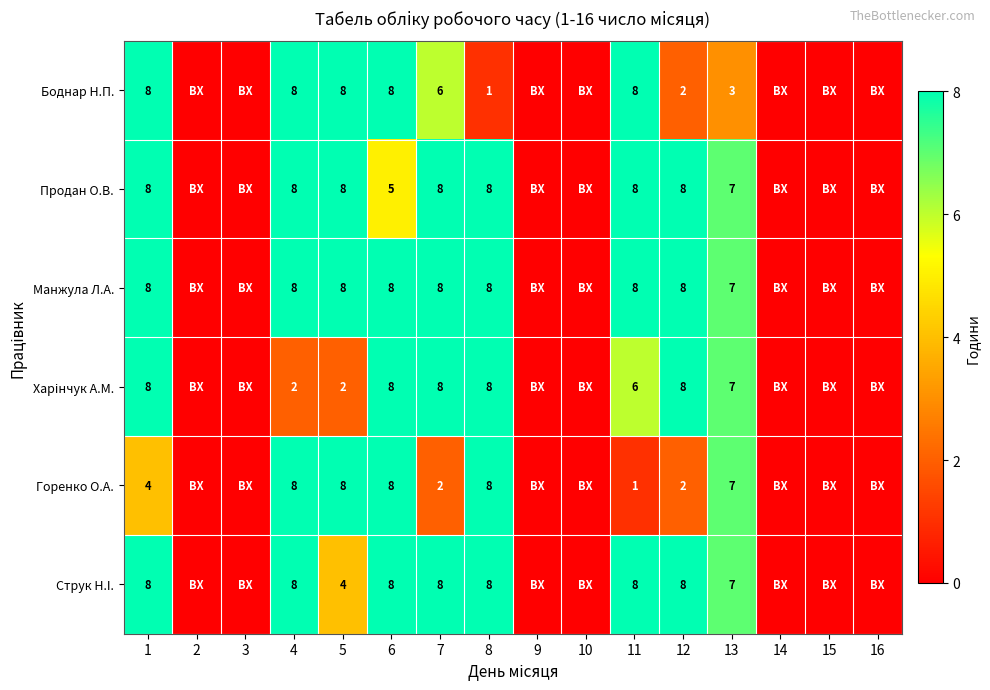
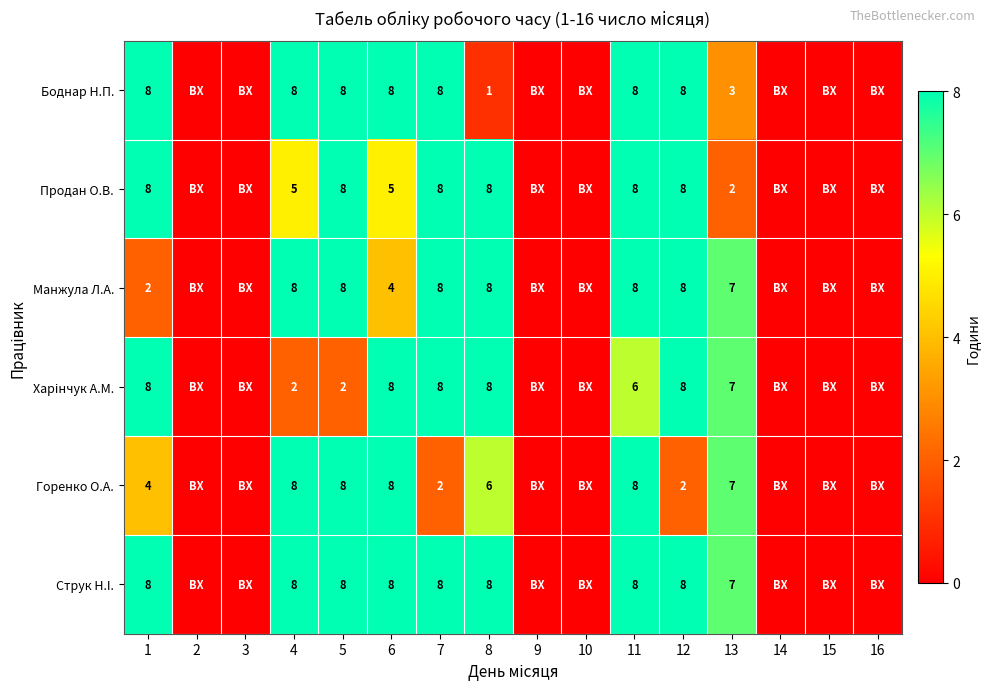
  {
    "Боднар Н.П.": {
      "1": 8,
      "4": 8,
      "5": 8,
      "6": 8,
-     "7": 6,
+     "7": 8,
      "8": 1,
      "11": 8,
-     "12": 2,
+     "12": 8,
      "13": 3
    },
    "Продан О.В.": {
      "1": 8,
-     "4": 8,
+     "4": 5,
      "5": 8,
      "6": 5,
      "7": 8,
      "8": 8,
      "11": 8,
      "12": 8,
-     "13": 7
+     "13": 2
    },
    "Манжула Л.А.": {
-     "1": 8,
+     "1": 2,
      "4": 8,
      "5": 8,
-     "6": 8,
+     "6": 4,
      "7": 8,
      "8": 8,
      "11": 8,
      "12": 8,
      "13": 7
    },
    "Харінчук А.М.": {
      "1": 8,
      "4": 2,
      "5": 2,
      "6": 8,
      "7": 8,
      "8": 8,
      "11": 6,
      "12": 8,
      "13": 7
    },
    "Горенко О.А.": {
      "1": 4,
      "4": 8,
      "5": 8,
      "6": 8,
      "7": 2,
-     "8": 8,
-     "11": 1,
+     "8": 6,
+     "11": 8,
      "12": 2,
      "13": 7
    },
    "Струк Н.І.": {
      "1": 8,
      "4": 8,
-     "5": 4,
+     "5": 8,
      "6": 8,
      "7": 8,
      "8": 8,
      "11": 8,
      "12": 8,
      "13": 7
    }
  }
